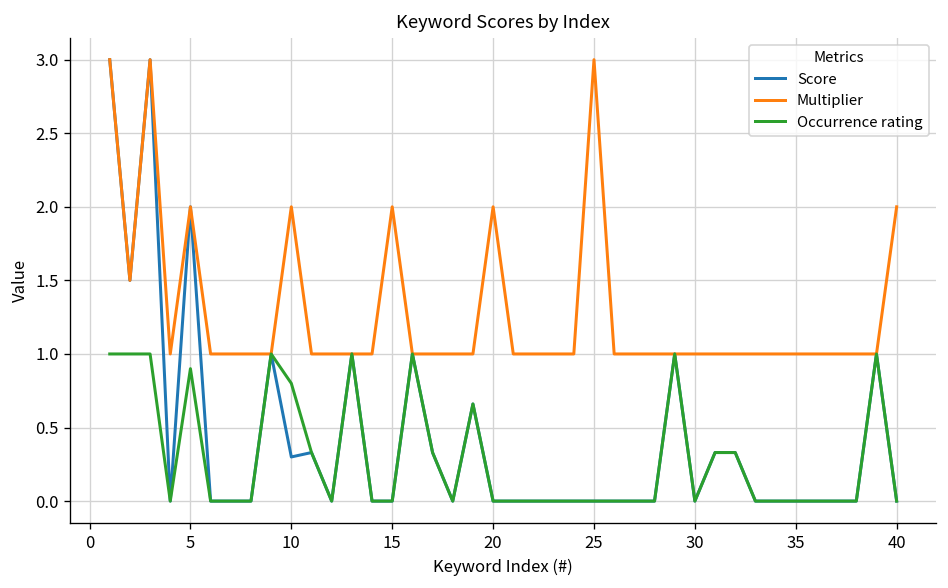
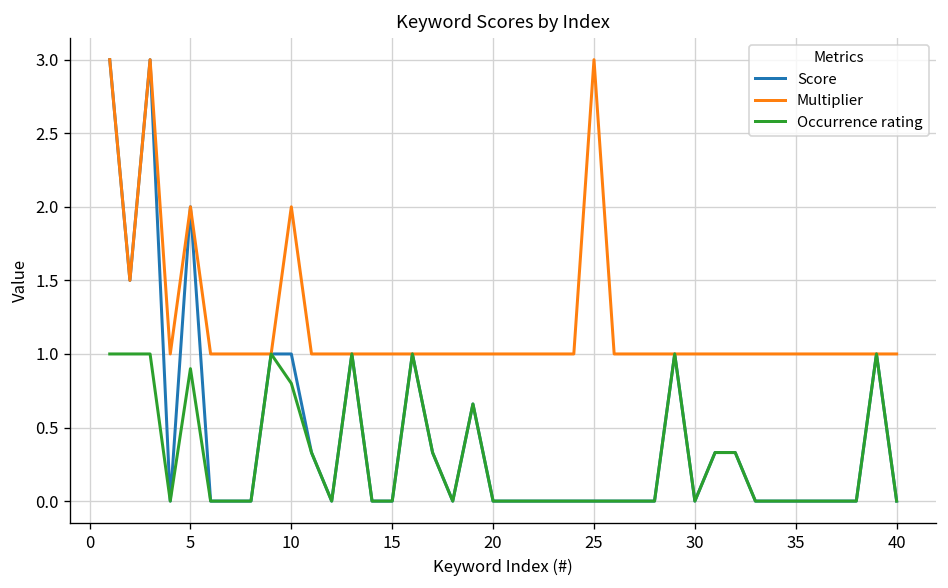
  {
    "Score": {
-     "10": 0.3
+     "10": 1.0
    },
    "Multiplier": {
      "10": 2,
-     "15": 2,
-     "20": 2,
+     "15": 1,
+     "20": 1,
      "25": 3,
      "30": 1,
      "35": 1,
-     "40": 2
+     "40": 1
    },
    "Occurrence rating": {
      "5": 0.9,
      "10": 0.8
    }
  }
